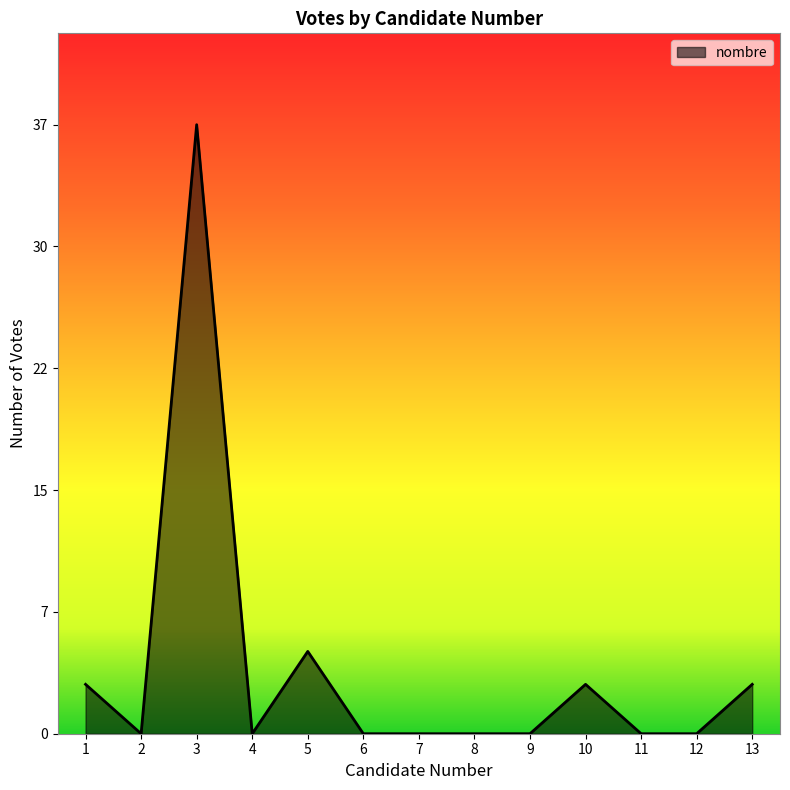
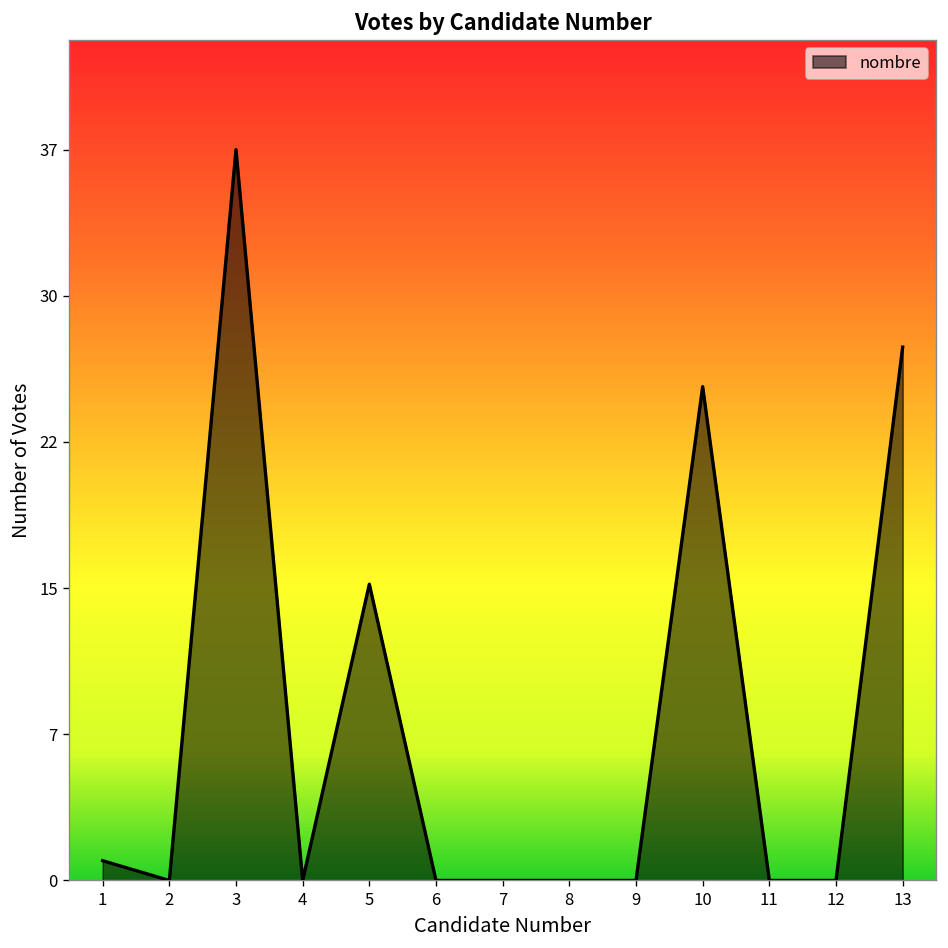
  {
-   "1": 3,
+   "1": 1,
    "2": 0,
    "3": 37,
    "4": 0,
-   "5": 5,
+   "5": 15,
    "6": 0,
    "7": 0,
    "8": 0,
    "9": 0,
-   "10": 3,
+   "10": 25,
    "11": 0,
    "12": 0,
-   "13": 3
+   "13": 27
  }
